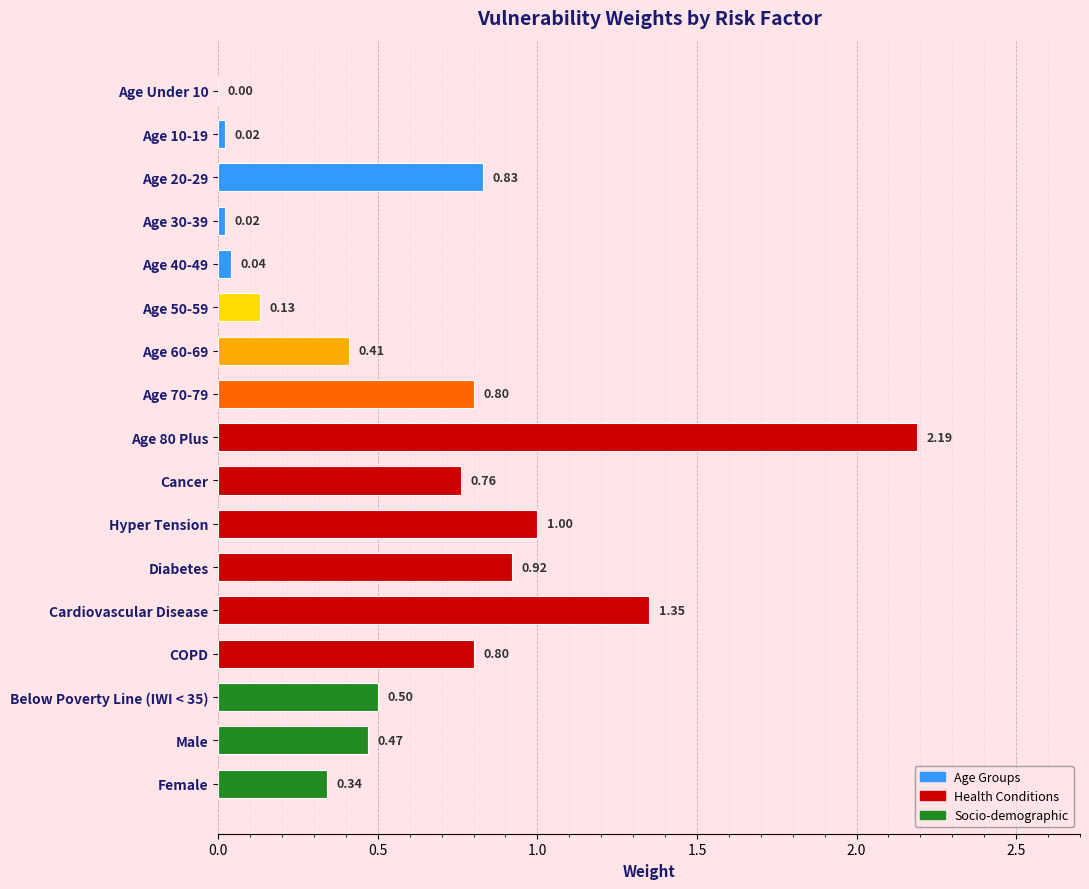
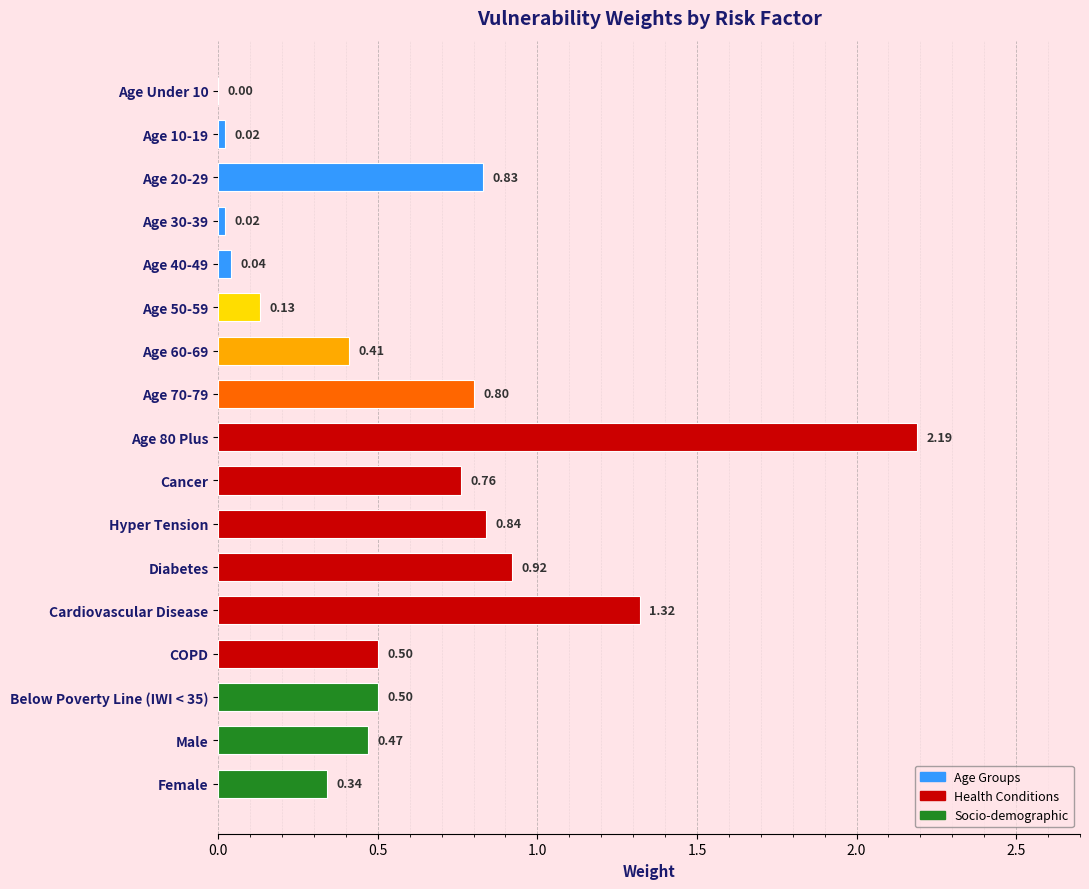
  {
    "Age Under 10": 0.00,
    "Age 10-19": 0.02,
    "Age 20-29": 0.83,
    "Age 30-39": 0.02,
    "Age 40-49": 0.04,
    "Age 50-59": 0.13,
    "Age 60-69": 0.41,
    "Age 70-79": 0.80,
    "Age 80 Plus": 2.19,
    "Cancer": 0.76,
-   "Hyper Tension": 1.00,
+   "Hyper Tension": 0.84,
    "Diabetes": 0.92,
-   "Cardiovascular Disease": 1.35,
-   "COPD": 0.80,
+   "Cardiovascular Disease": 1.32,
+   "COPD": 0.50,
    "Below Poverty Line (IWI < 35)": 0.50,
    "Male": 0.47,
    "Female": 0.34
  }
